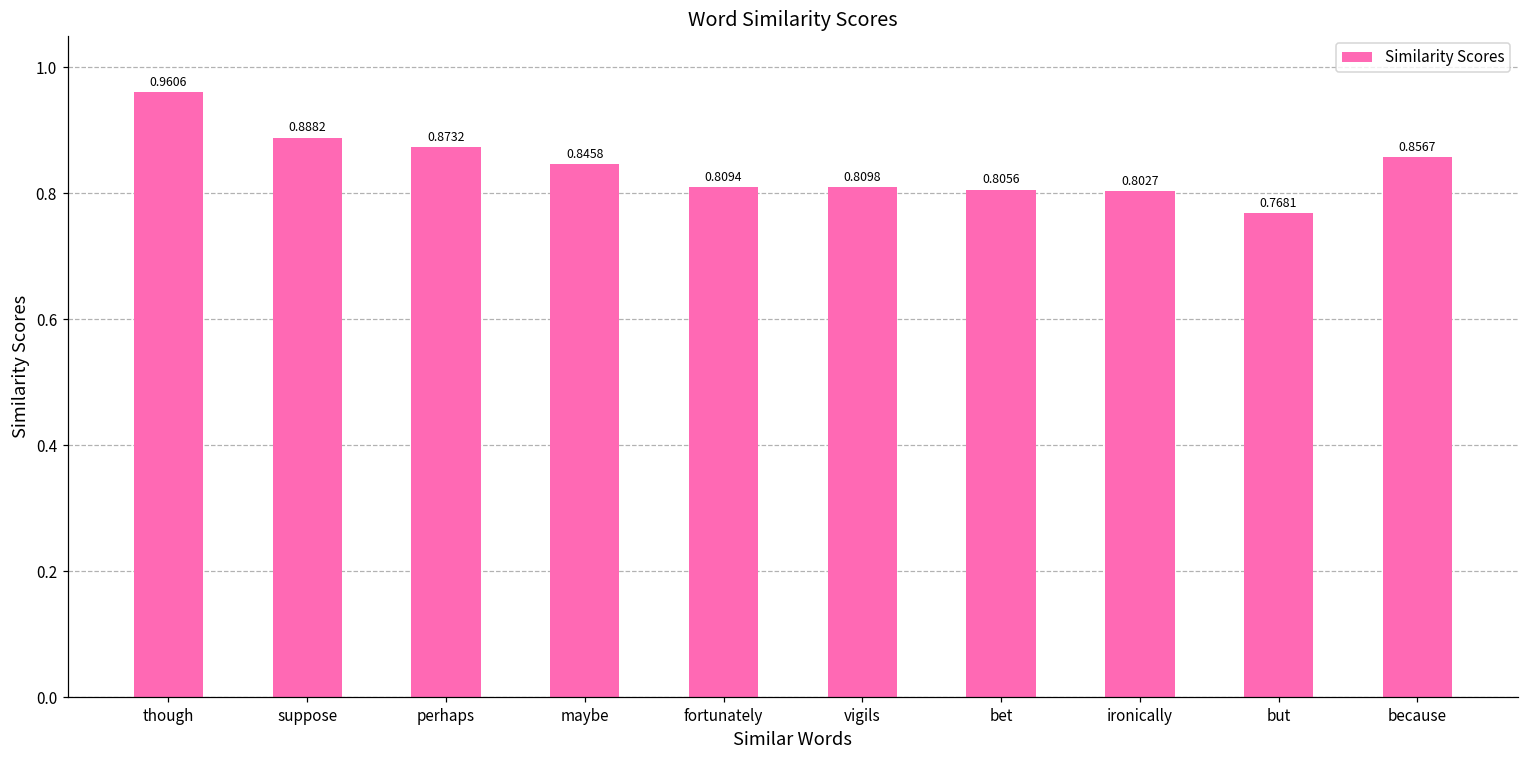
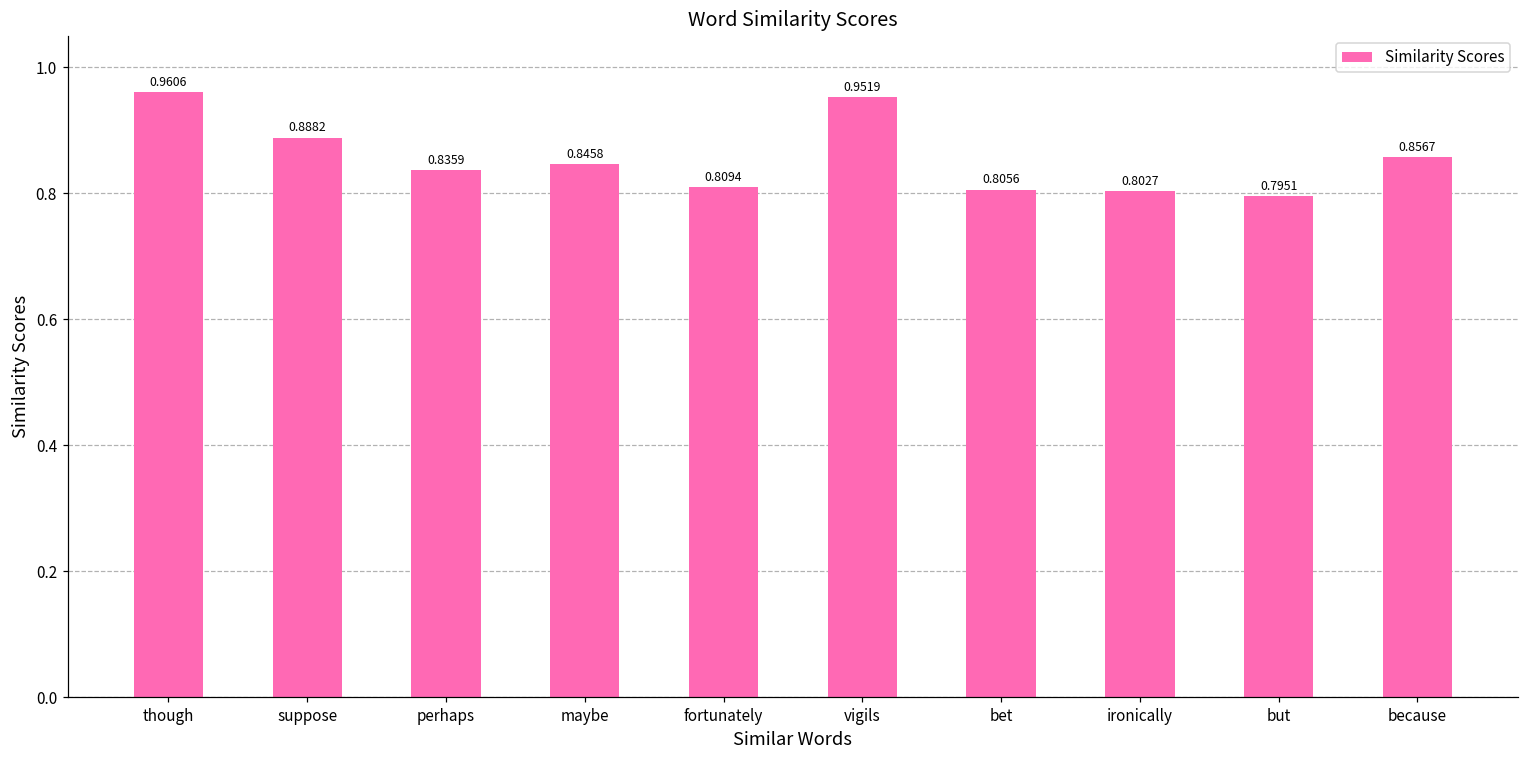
  {
    "though": 0.9606,
    "suppose": 0.8882,
-   "perhaps": 0.8732,
+   "perhaps": 0.8359,
    "maybe": 0.8458,
    "fortunately": 0.8094,
-   "vigils": 0.8098,
+   "vigils": 0.9519,
    "bet": 0.8056,
    "ironically": 0.8027,
-   "but": 0.7681,
+   "but": 0.7951,
    "because": 0.8567
  }
